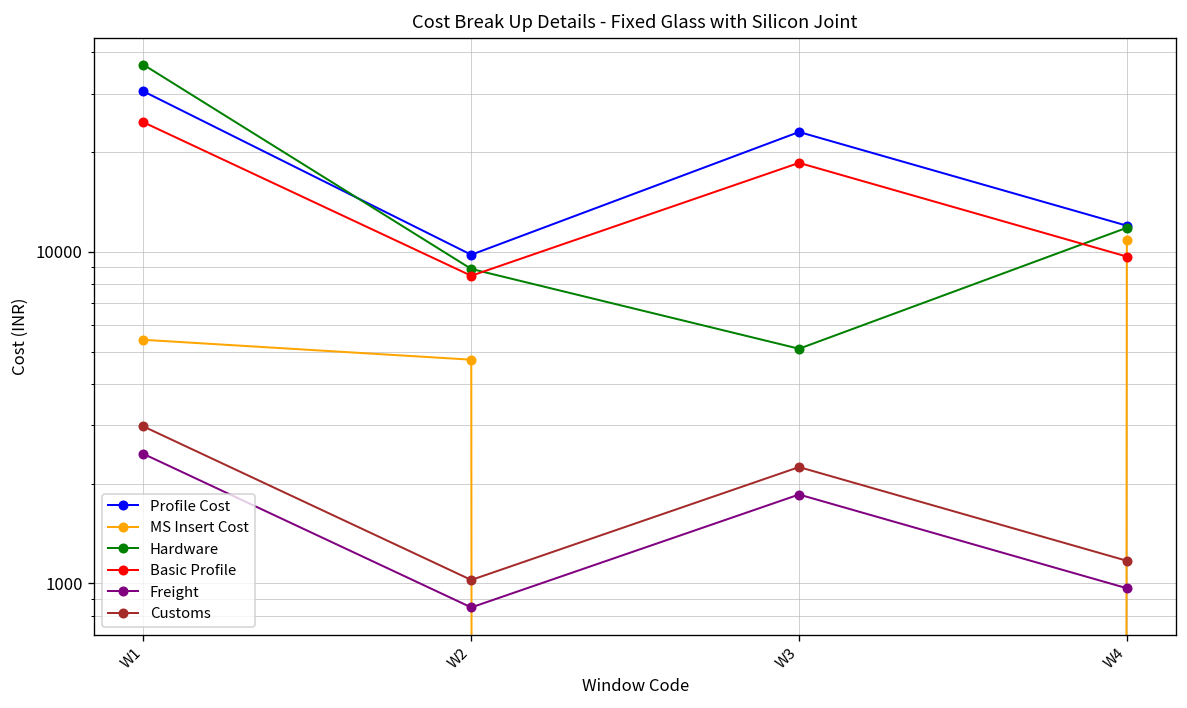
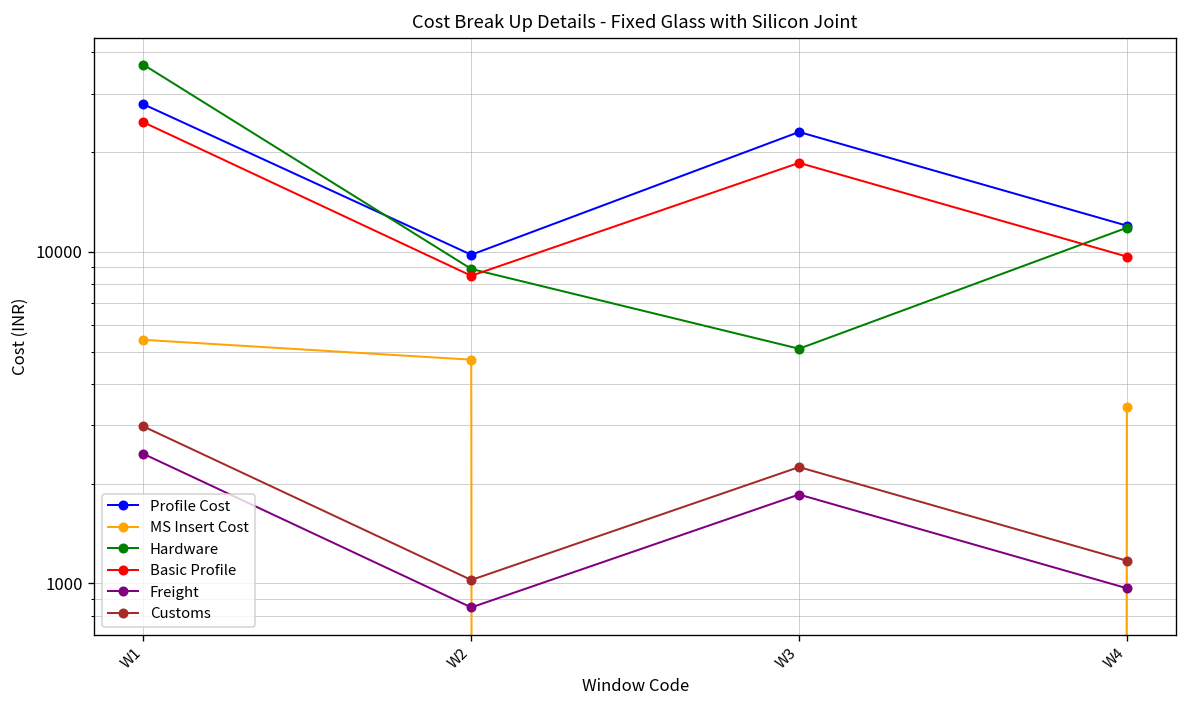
  {
    "Profile Cost": {
-     "W1": 30000,
+     "W1": 28000,
      "W2": 9800,
      "W3": 23000
    },
    "MS Insert Cost": {
      "W1": 5400,
      "W2": 4700,
-     "W4": 10900
+     "W4": 3400
    },
    "Hardware": {
      "W1": 37000,
      "W2": 8900,
      "W3": 5100
    },
    "Basic Profile": {
      "W1": 25000,
      "W2": 8500,
      "W3": 19000,
      "W4": 9700
    },
    "Freight": {
      "W1": 2500,
      "W2": 850,
      "W3": 1900,
      "W4": 970
    },
    "Customs": {
      "W1": 3000,
      "W2": 1020,
      "W3": 2200,
      "W4": 1170
    }
  }
